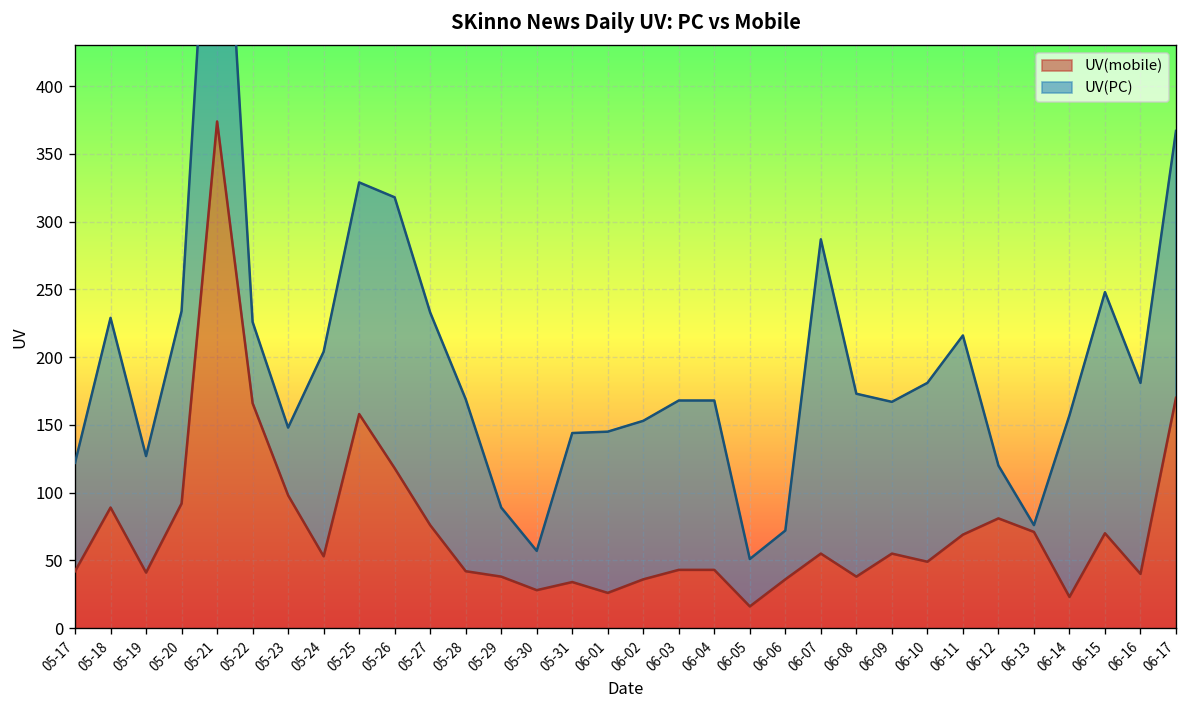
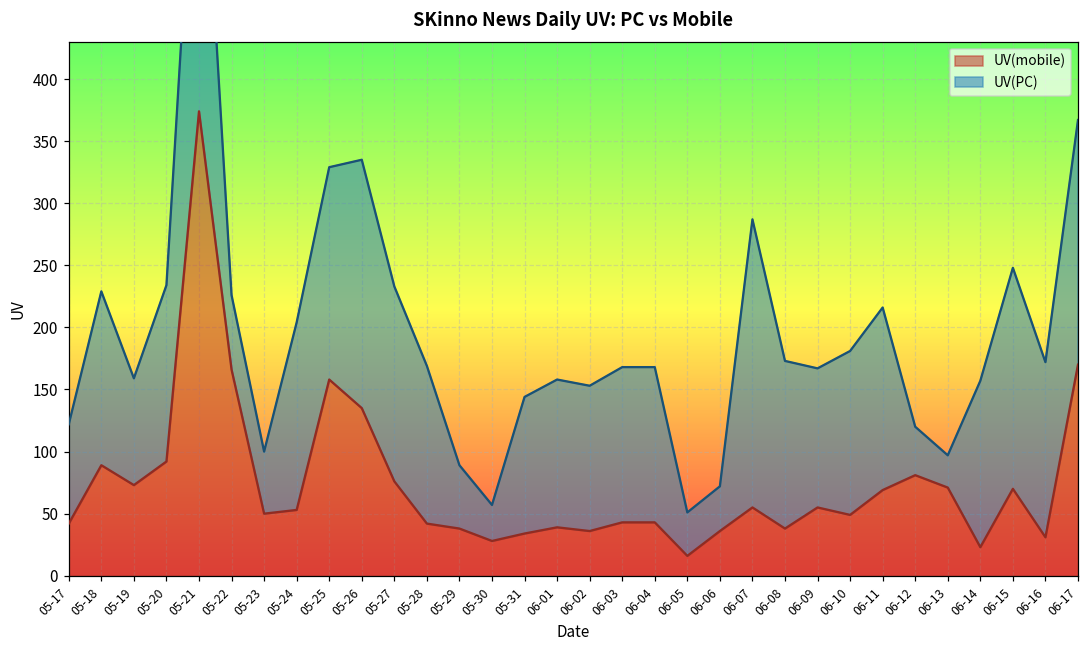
  {
    "UV(mobile)": {
      "05-17": 42,
      "05-18": 89,
-     "05-19": 41,
+     "05-19": 73,
      "05-20": 92,
      "05-21": 374,
      "05-22": 166,
-     "05-23": 98,
+     "05-23": 50,
      "05-24": 53,
      "05-25": 158,
-     "05-26": 118,
+     "05-26": 135,
      "05-27": 76,
      "05-28": 42,
      "05-29": 38,
      "05-30": 28,
      "05-31": 34,
-     "06-01": 26,
+     "06-01": 39,
      "06-02": 36,
      "06-03": 43,
      "06-04": 43,
      "06-05": 16,
      "06-06": 36,
      "06-07": 55,
      "06-08": 38,
      "06-09": 55,
      "06-10": 49,
      "06-11": 69,
      "06-12": 81,
      "06-13": 71,
      "06-14": 23,
      "06-15": 70,
-     "06-16": 40,
+     "06-16": 31,
      "06-17": 170
    },
    "UV(PC)": {
      "05-17": 80,
      "05-18": 140,
      "05-19": 86,
      "05-20": 142,
      "05-22": 60,
      "05-23": 50,
      "05-24": 151,
      "05-25": 171,
      "05-26": 200,
      "05-27": 157,
      "05-28": 127,
      "05-29": 51,
      "05-30": 29,
      "05-31": 110,
      "06-01": 119,
      "06-02": 117,
      "06-03": 125,
      "06-04": 125,
      "06-05": 35,
      "06-06": 36,
      "06-07": 232,
      "06-08": 135,
      "06-09": 112,
      "06-10": 132,
      "06-11": 147,
      "06-12": 39,
-     "06-13": 5,
+     "06-13": 26,
      "06-14": 134,
      "06-15": 178,
      "06-16": 141,
      "06-17": 197
    }
  }
